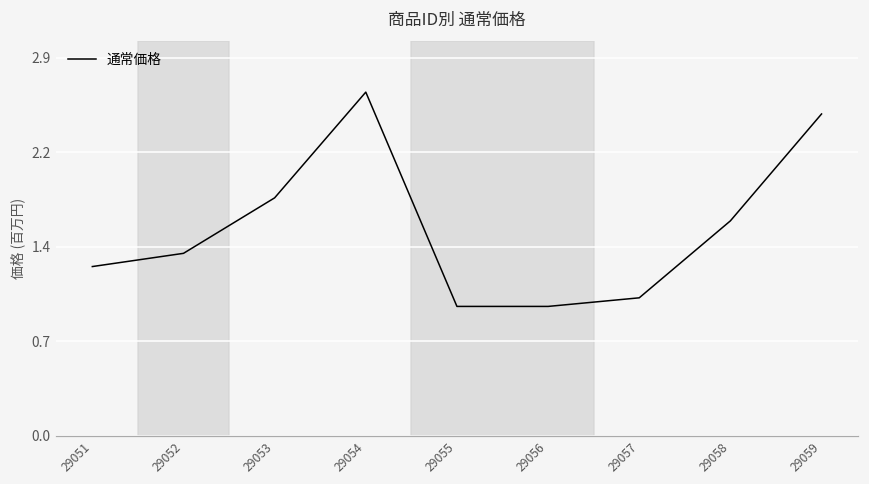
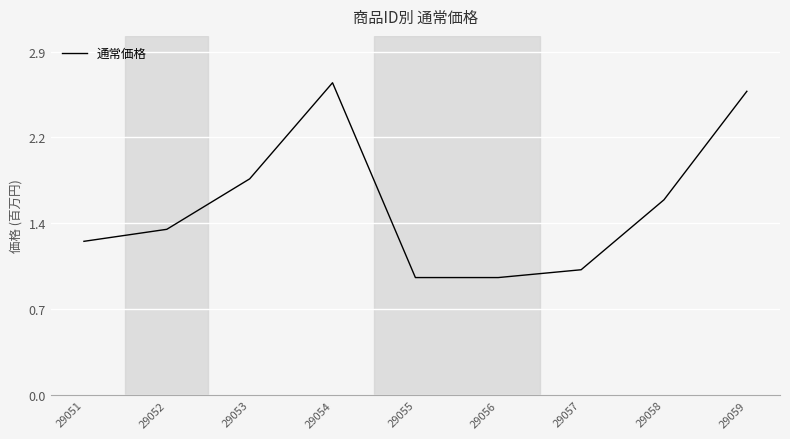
  {
    "29051": 1.28,
    "29052": 1.38,
    "29053": 1.81,
    "29054": 2.61,
    "29055": 0.98,
    "29056": 0.98,
    "29057": 1.05,
    "29058": 1.63,
-   "29059": 2.44
+   "29059": 2.54
  }
